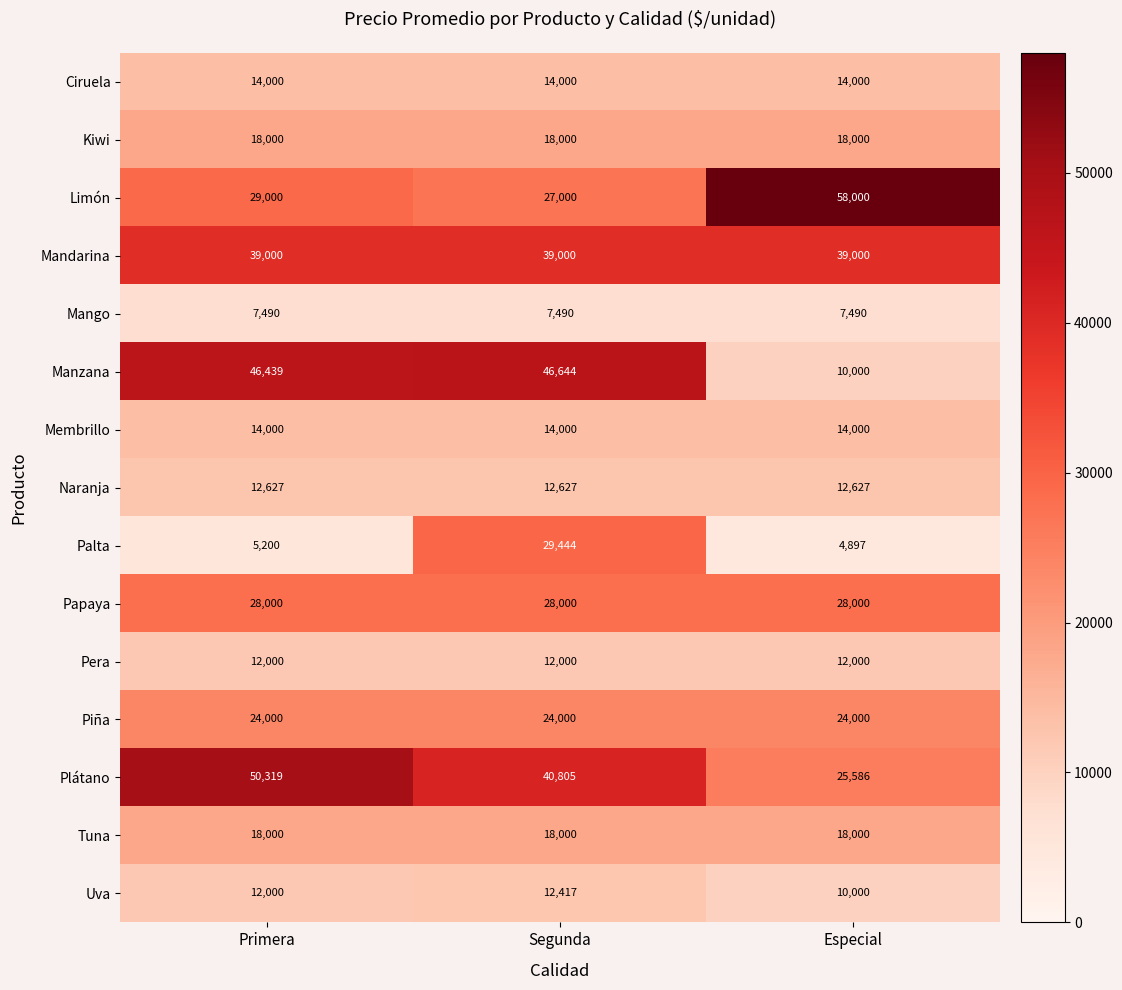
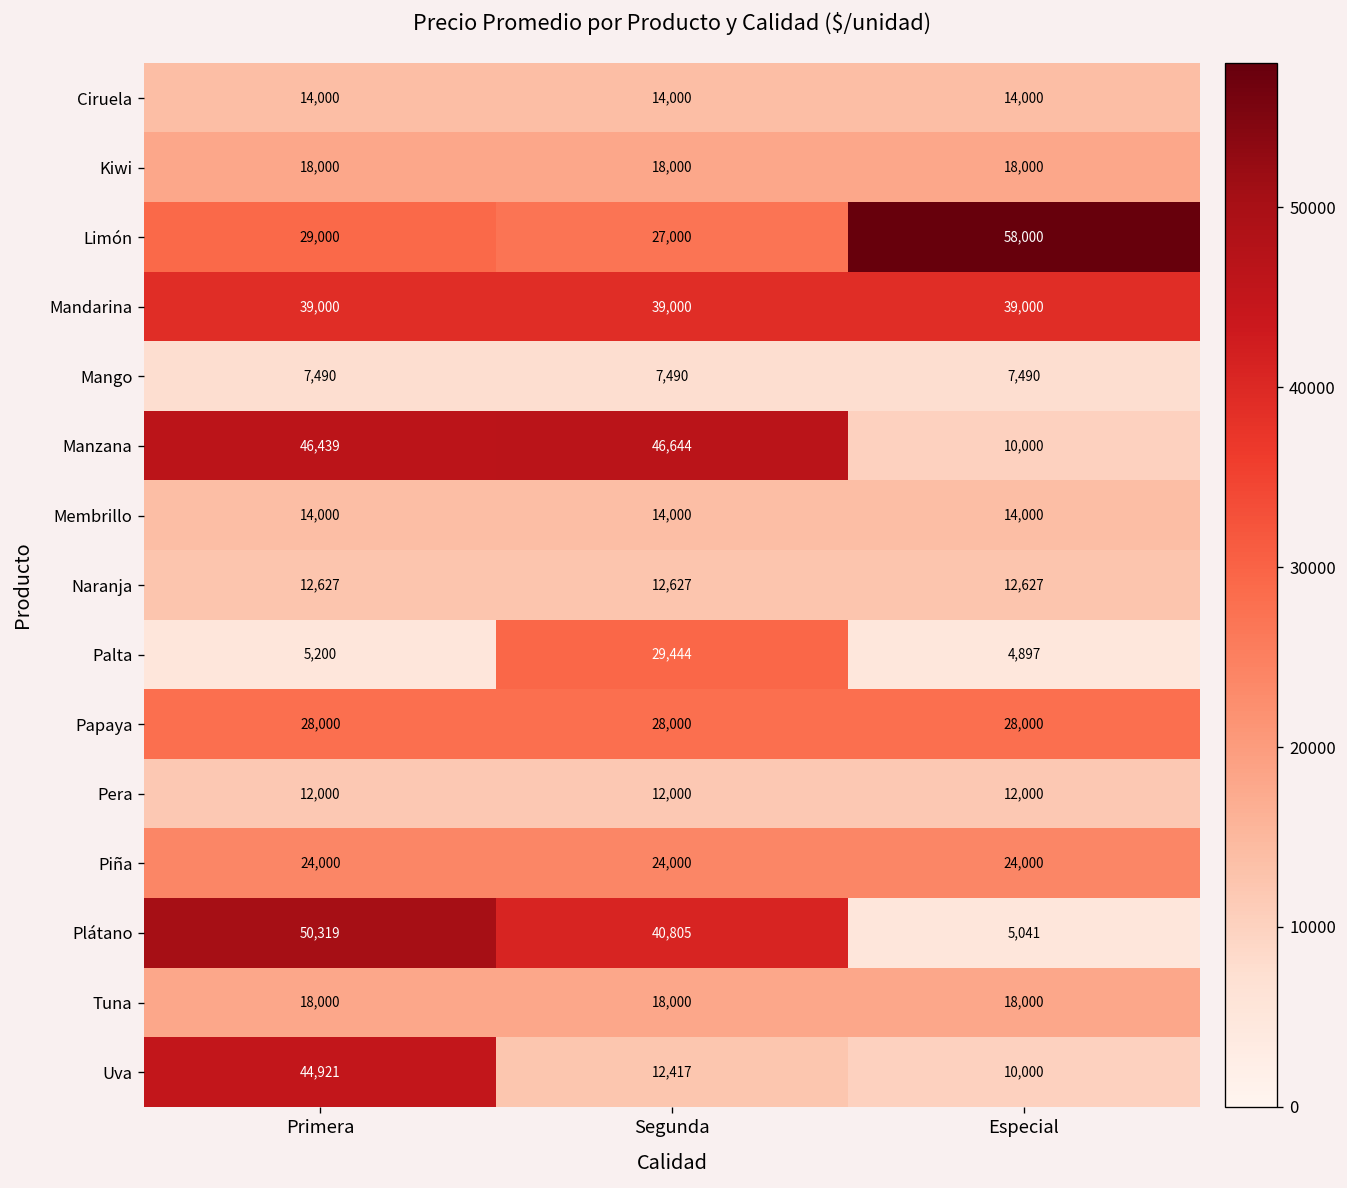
  {
    "Ciruela": {
      "Primera": "14,000",
      "Segunda": "14,000",
      "Especial": "14,000"
    },
    "Kiwi": {
      "Primera": "18,000",
      "Segunda": "18,000",
      "Especial": "18,000"
    },
    "Limón": {
      "Primera": "29,000",
      "Segunda": "27,000",
      "Especial": "58,000"
    },
    "Mandarina": {
      "Primera": "39,000",
      "Segunda": "39,000",
      "Especial": "39,000"
    },
    "Mango": {
      "Primera": "7,490",
      "Segunda": "7,490",
      "Especial": "7,490"
    },
    "Manzana": {
      "Primera": "46,439",
      "Segunda": "46,644",
      "Especial": "10,000"
    },
    "Membrillo": {
      "Primera": "14,000",
      "Segunda": "14,000",
      "Especial": "14,000"
    },
    "Naranja": {
      "Primera": "12,627",
      "Segunda": "12,627",
      "Especial": "12,627"
    },
    "Palta": {
      "Primera": "5,200",
      "Segunda": "29,444",
      "Especial": "4,897"
    },
    "Papaya": {
      "Primera": "28,000",
      "Segunda": "28,000",
      "Especial": "28,000"
    },
    "Pera": {
      "Primera": "12,000",
      "Segunda": "12,000",
      "Especial": "12,000"
    },
    "Piña": {
      "Primera": "24,000",
      "Segunda": "24,000",
      "Especial": "24,000"
    },
    "Plátano": {
      "Primera": "50,319",
      "Segunda": "40,805",
-     "Especial": "25,586"
+     "Especial": "5,041"
    },
    "Tuna": {
      "Primera": "18,000",
      "Segunda": "18,000",
      "Especial": "18,000"
    },
    "Uva": {
-     "Primera": "12,000",
+     "Primera": "44,921",
      "Segunda": "12,417",
      "Especial": "10,000"
    }
  }
